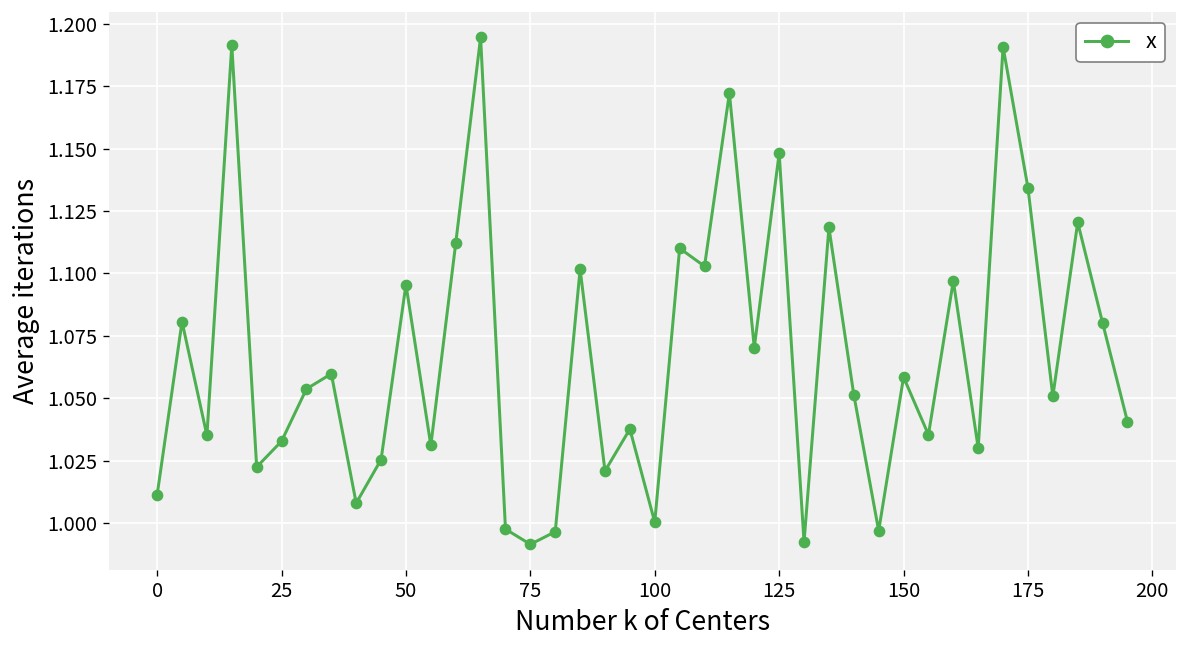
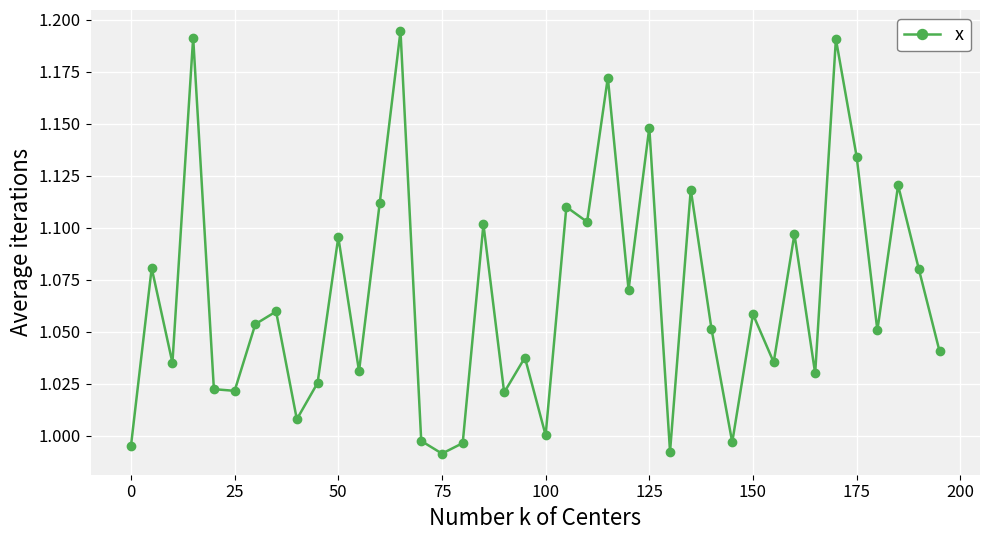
  {
-   "0": 1.011,
-   "25": 1.033,
+   "0": 0.995,
+   "25": 1.022,
    "50": 1.096,
    "75": 0.991,
    "100": 1.000,
    "125": 1.148,
    "150": 1.058,
    "175": 1.134
  }
